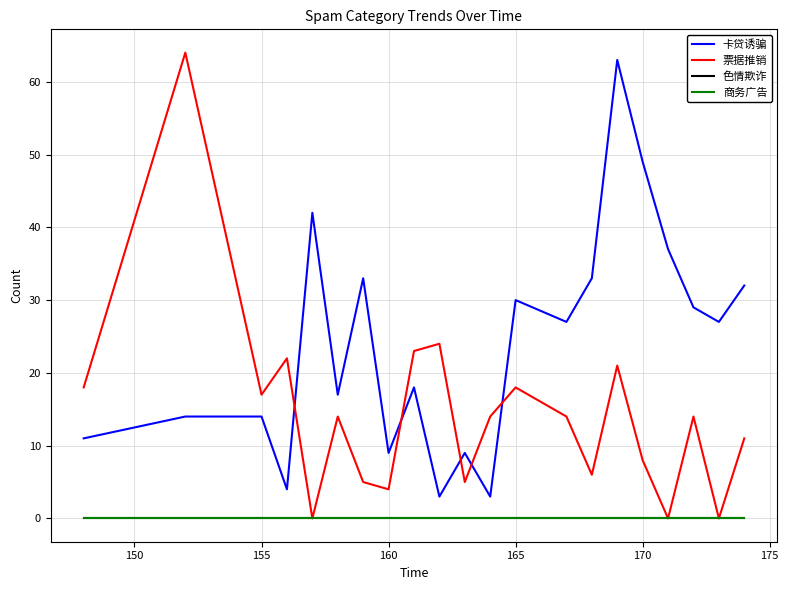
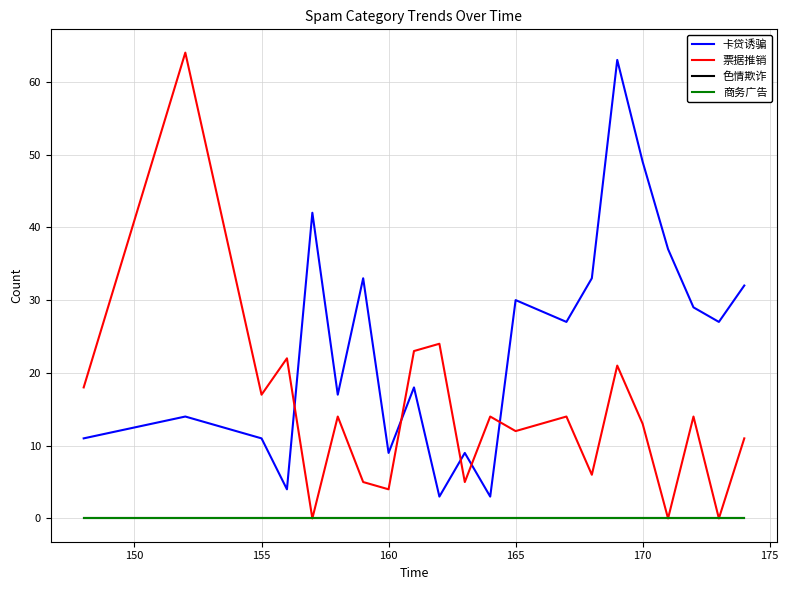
  {
    "卡贷诱骗": {
-     "155": 14,
+     "155": 11,
      "160": 9,
      "165": 30,
      "170": 49
    },
    "票据推销": {
      "155": 17,
      "160": 4,
-     "165": 18,
-     "170": 8
+     "165": 12,
+     "170": 13
    },
    "商务广告": {
      "155": 0,
      "160": 0,
      "165": 0,
      "170": 0
    }
  }
